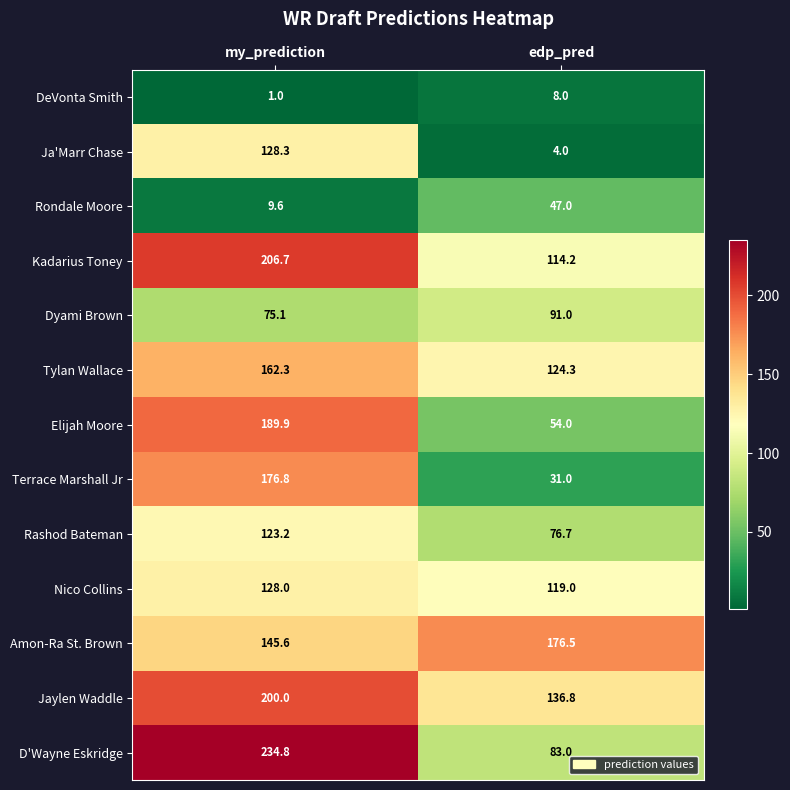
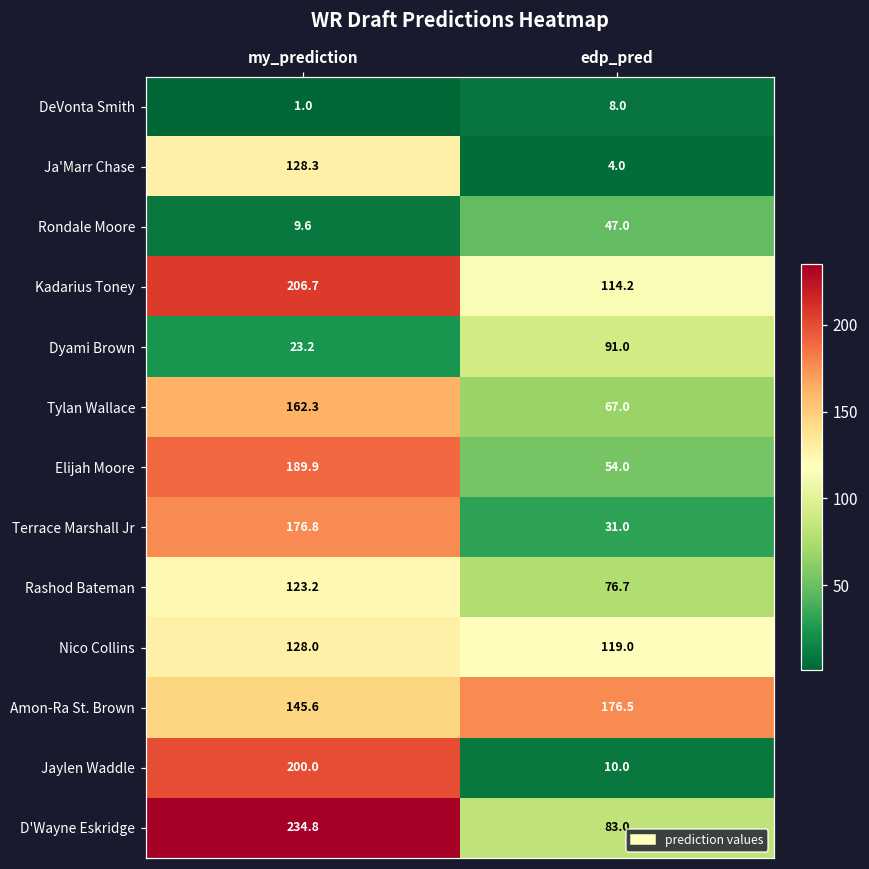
  {
    "DeVonta Smith": {
      "my_prediction": 1.0,
      "edp_pred": 8.0
    },
    "Ja'Marr Chase": {
      "my_prediction": 128.3,
      "edp_pred": 4.0
    },
    "Rondale Moore": {
      "my_prediction": 9.6,
      "edp_pred": 47.0
    },
    "Kadarius Toney": {
      "my_prediction": 206.7,
      "edp_pred": 114.2
    },
    "Dyami Brown": {
-     "my_prediction": 75.1,
+     "my_prediction": 23.2,
      "edp_pred": 91.0
    },
    "Tylan Wallace": {
      "my_prediction": 162.3,
-     "edp_pred": 124.3
+     "edp_pred": 67.0
    },
    "Elijah Moore": {
      "my_prediction": 189.9,
      "edp_pred": 54.0
    },
    "Terrace Marshall Jr": {
      "my_prediction": 176.8,
      "edp_pred": 31.0
    },
    "Rashod Bateman": {
      "my_prediction": 123.2,
      "edp_pred": 76.7
    },
    "Nico Collins": {
      "my_prediction": 128.0,
      "edp_pred": 119.0
    },
    "Amon-Ra St. Brown": {
      "my_prediction": 145.6,
      "edp_pred": 176.5
    },
    "Jaylen Waddle": {
      "my_prediction": 200.0,
-     "edp_pred": 136.8
+     "edp_pred": 10.0
    },
    "D'Wayne Eskridge": {
      "my_prediction": 234.8
    }
  }
